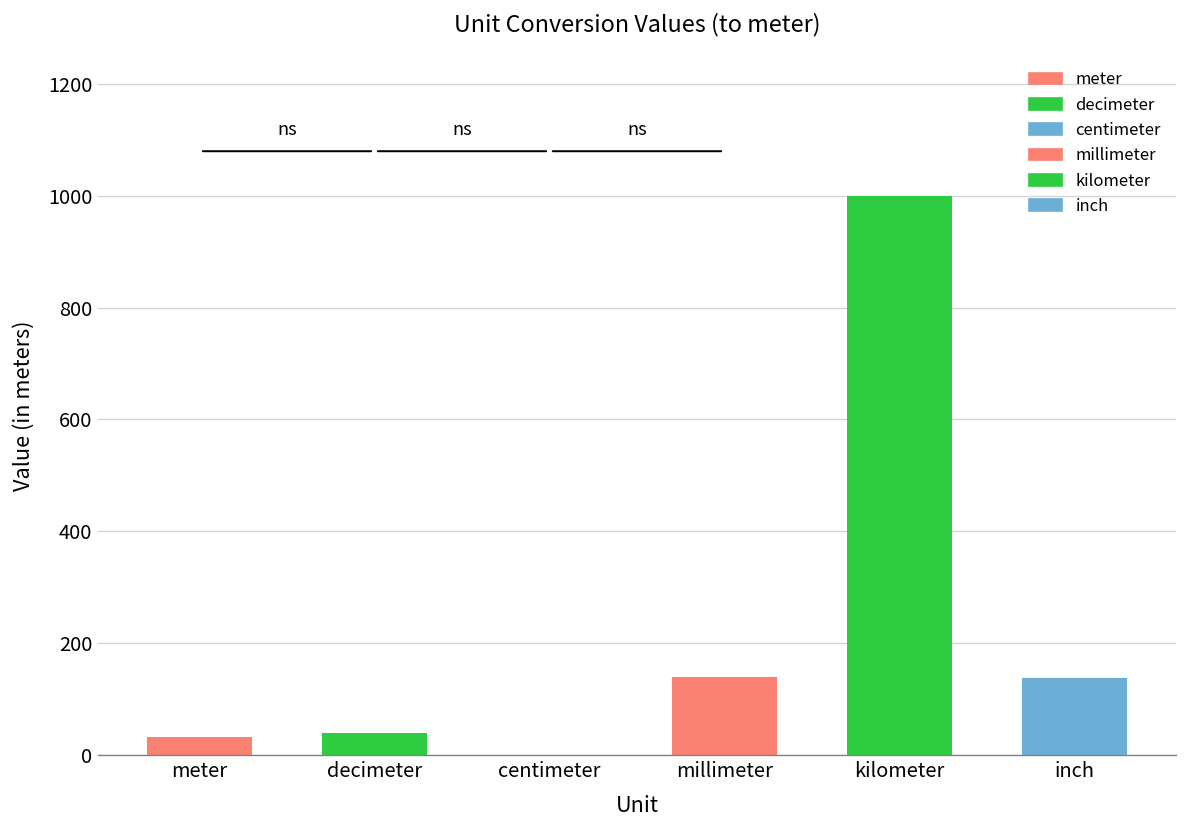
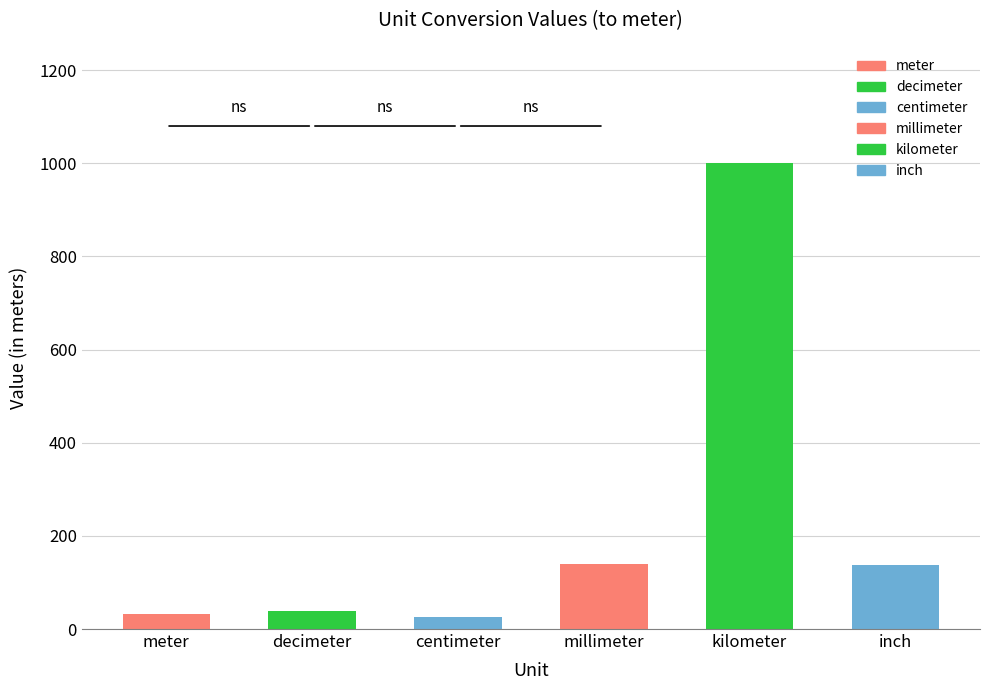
  {
    "meter": 30,
    "decimeter": 40,
-   "centimeter": 0,
+   "centimeter": 30,
    "millimeter": 140,
    "kilometer": 1000,
    "inch": 140
  }
